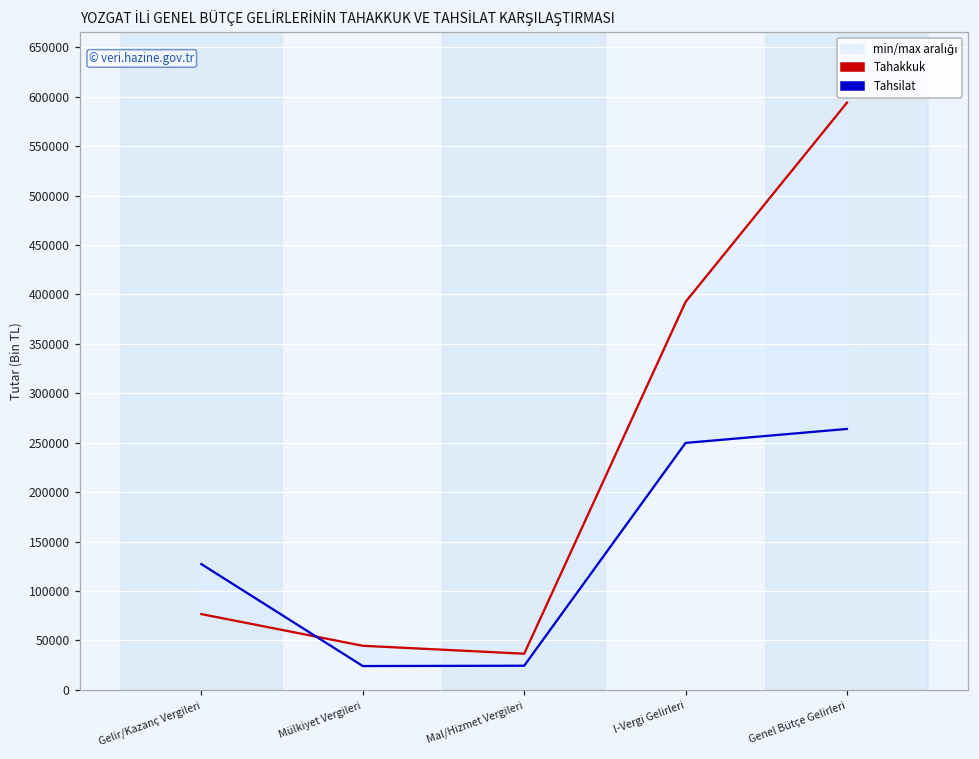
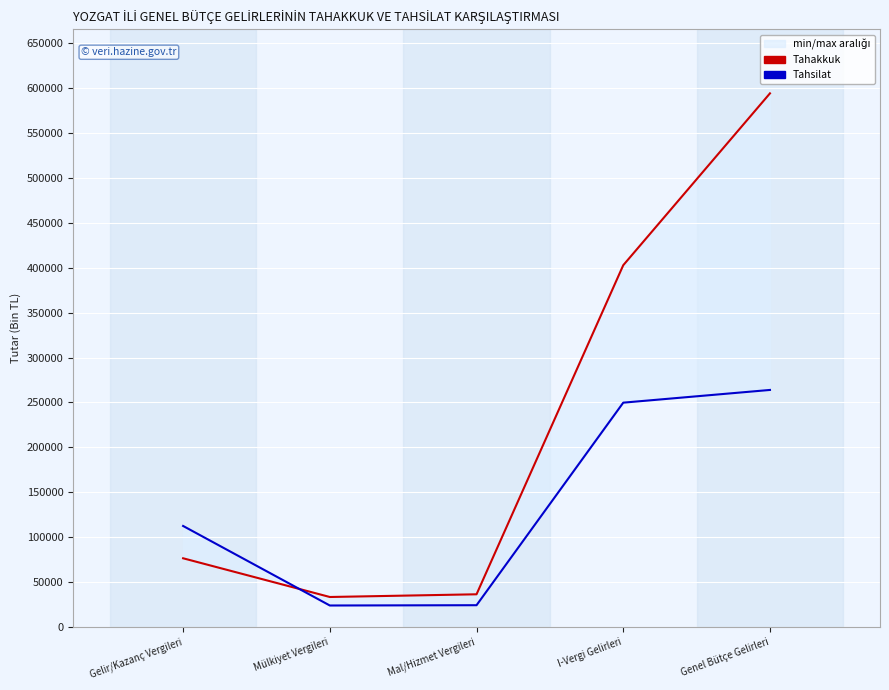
  {
    "Tahakkuk": {
      "Gelir/Kazanç Vergileri": 80000,
-     "Mülkiyet Vergileri": 40000,
-     "I-Vergi Gelirleri": 390000
+     "Mülkiyet Vergileri": 30000,
+     "I-Vergi Gelirleri": 400000
    },
    "Tahsilat": {
-     "Gelir/Kazanç Vergileri": 130000,
+     "Gelir/Kazanç Vergileri": 110000,
      "Mülkiyet Vergileri": 20000,
      "Mal/Hizmet Vergileri": 20000,
      "I-Vergi Gelirleri": 250000,
      "Genel Bütçe Gelirleri": 260000
    }
  }
